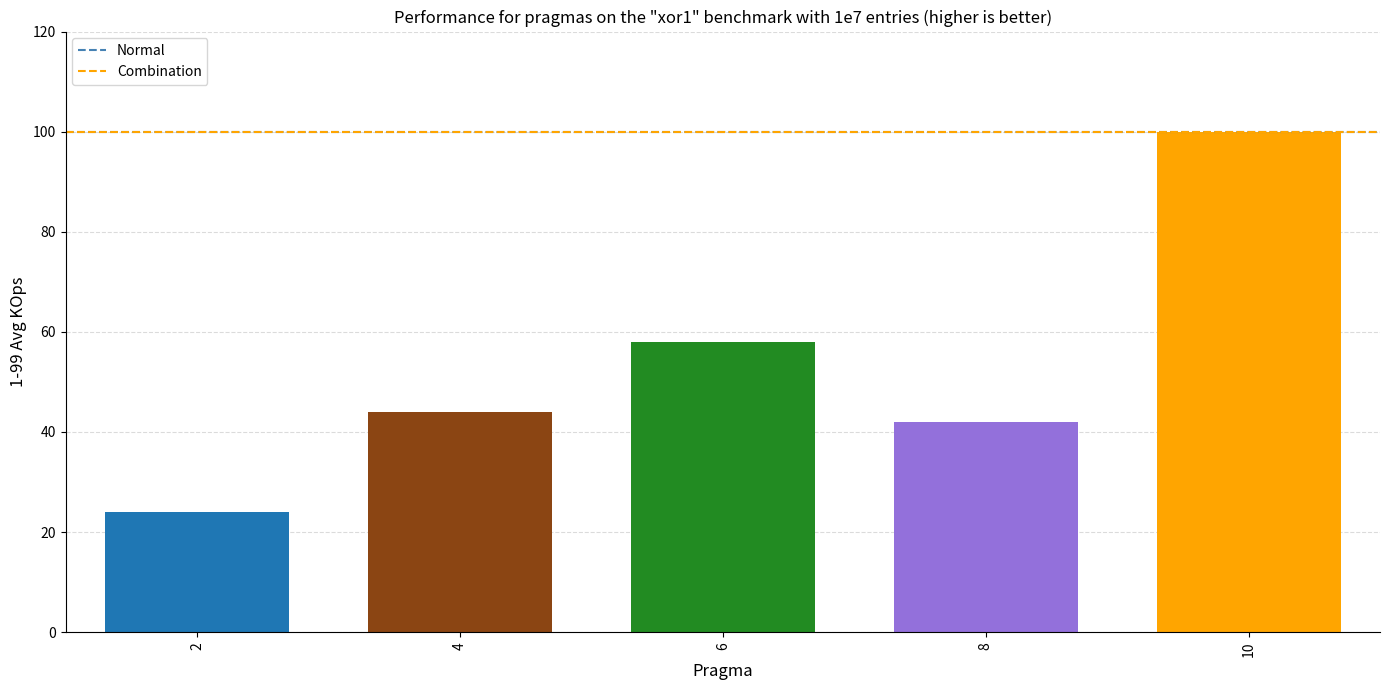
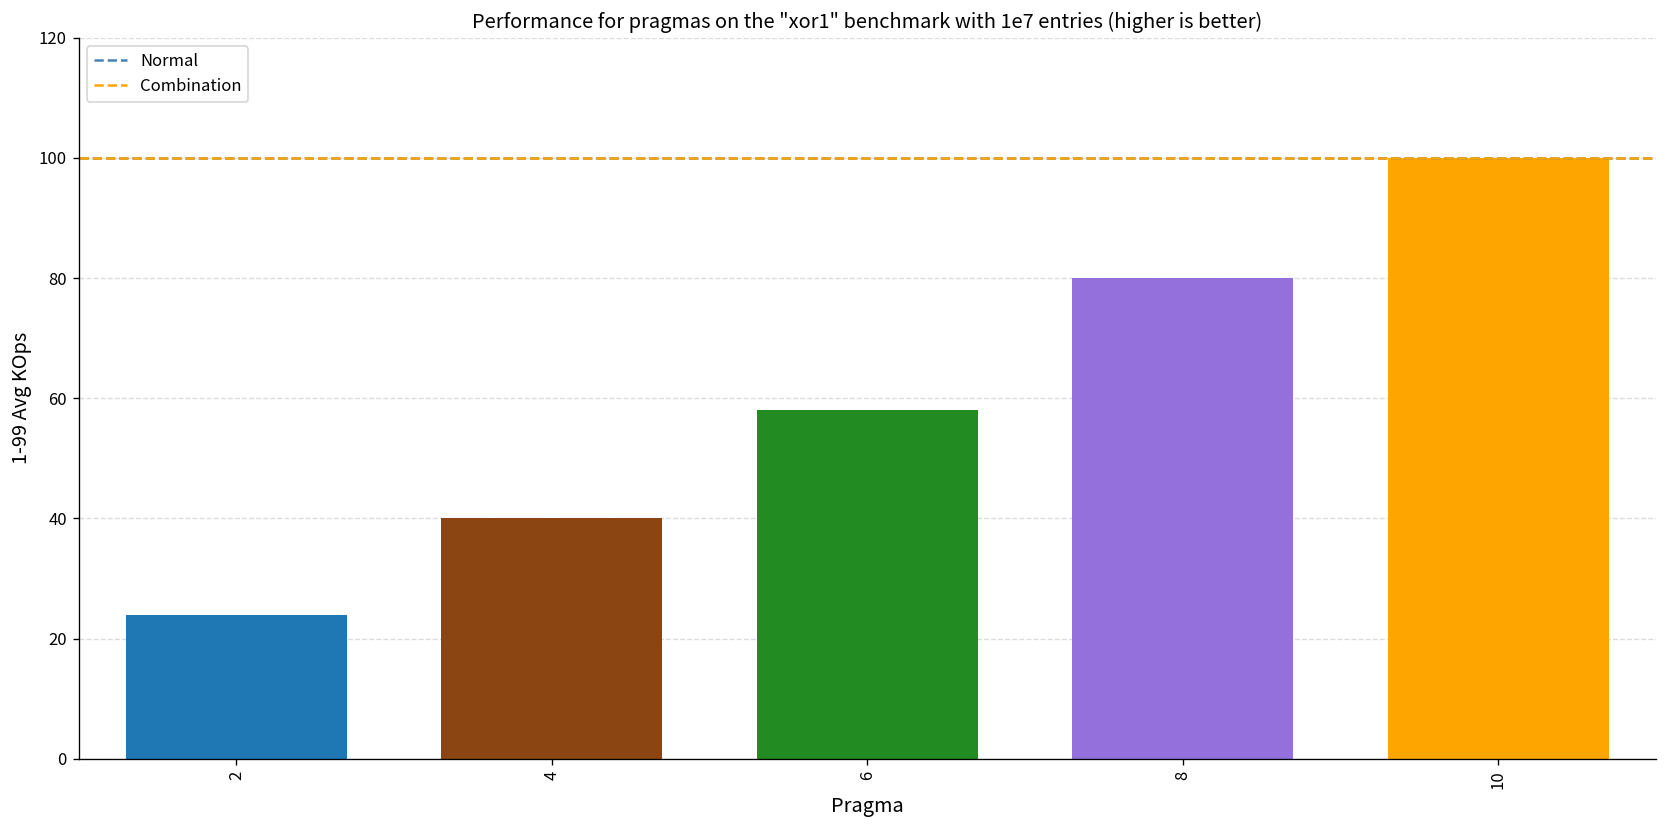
  {
    "2": 24,
-   "4": 44,
+   "4": 40,
    "6": 58,
-   "8": 42,
+   "8": 80,
    "10": 100
  }
